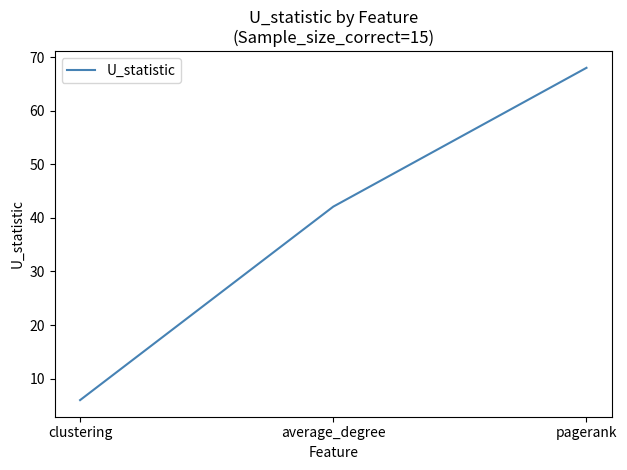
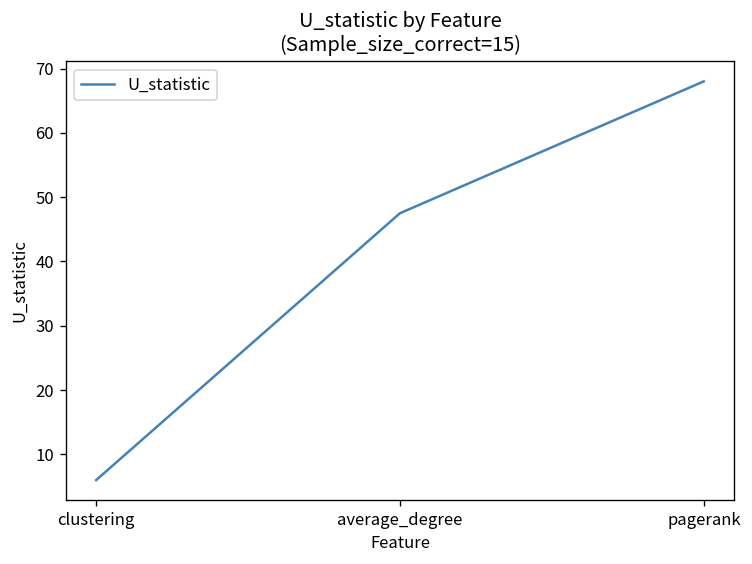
  {
    "clustering": 6,
-   "average_degree": 42,
+   "average_degree": 48,
    "pagerank": 68
  }
